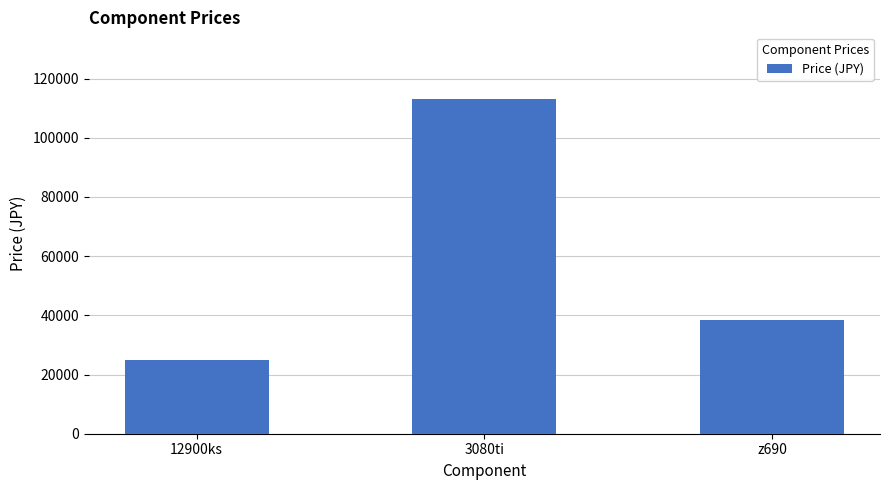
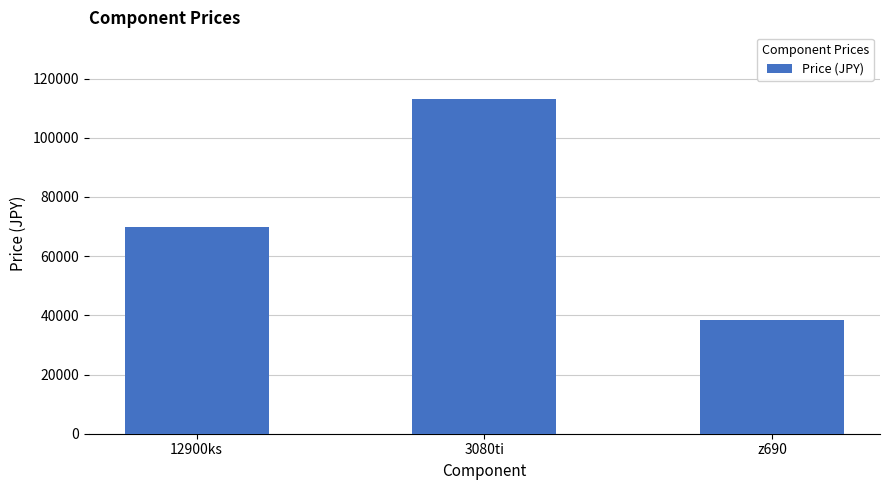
  {
-   "12900ks": 25000,
+   "12900ks": 70000,
    "3080ti": 113000,
    "z690": 38000
  }
